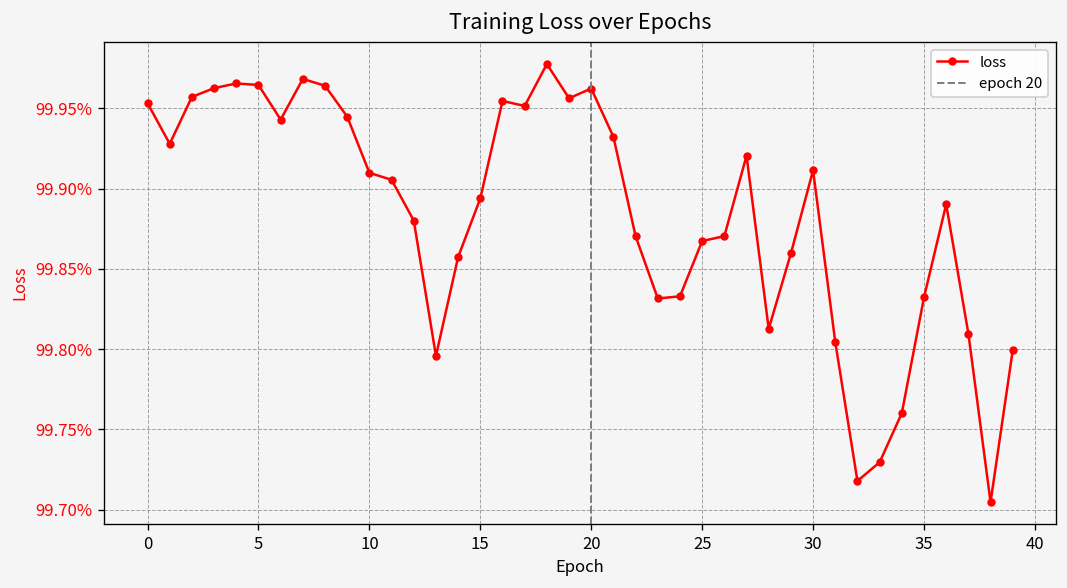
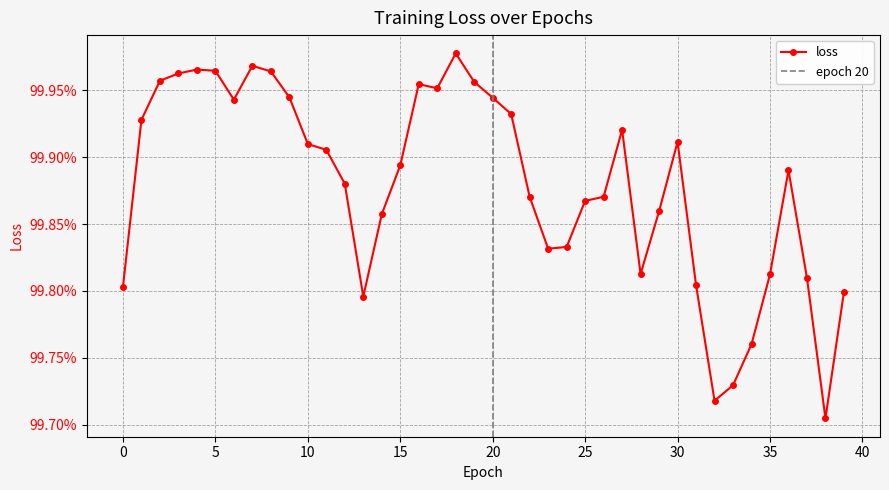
  {
-   "0": "99.953%",
+   "0": "99.803%",
    "5": "99.965%",
    "10": "99.910%",
    "15": "99.894%",
-   "20": "99.962%",
+   "20": "99.945%",
    "25": "99.867%",
    "30": "99.911%",
-   "35": "99.832%"
+   "35": "99.812%"
  }
